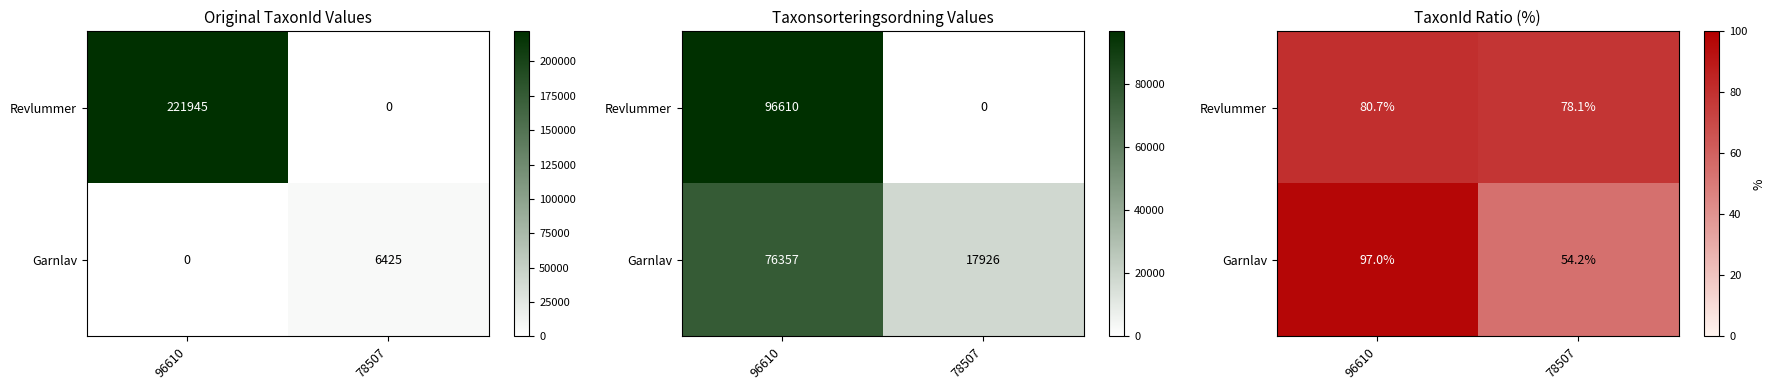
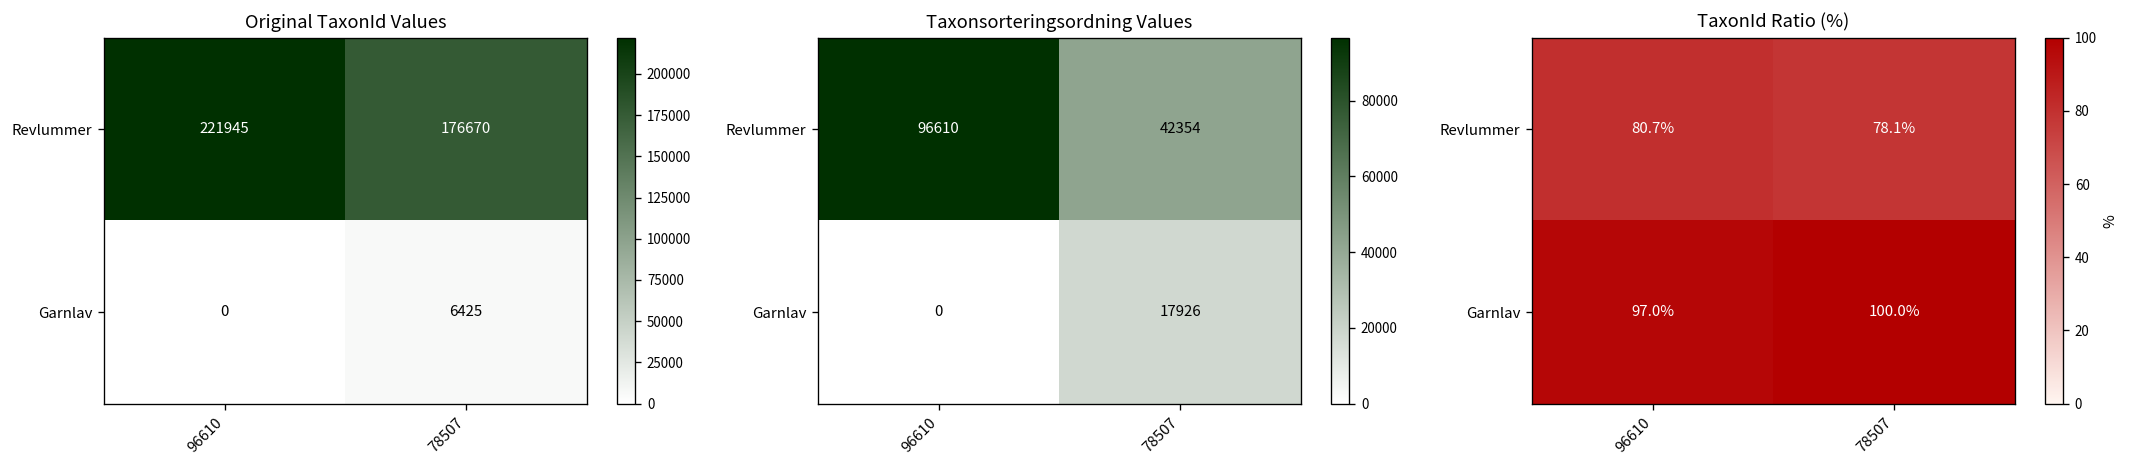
  {
    "Original TaxonId Values": {
      "Revlummer": {
        "96610": "221945",
-       "78507": "0"
+       "78507": "176670"
      },
      "Garnlav": {
        "96610": "0",
        "78507": "6425"
      }
    },
    "Taxonsorteringsordning Values": {
      "Revlummer": {
        "96610": "96610",
-       "78507": "0"
+       "78507": "42354"
      },
      "Garnlav": {
-       "96610": "76357",
+       "96610": "0",
        "78507": "17926"
      }
    },
    "TaxonId Ratio (%)": {
      "Revlummer": {
        "96610": "80.7%",
        "78507": "78.1%"
      },
      "Garnlav": {
        "96610": "97.0%",
-       "78507": "54.2%"
+       "78507": "100.0%"
      }
    }
  }
